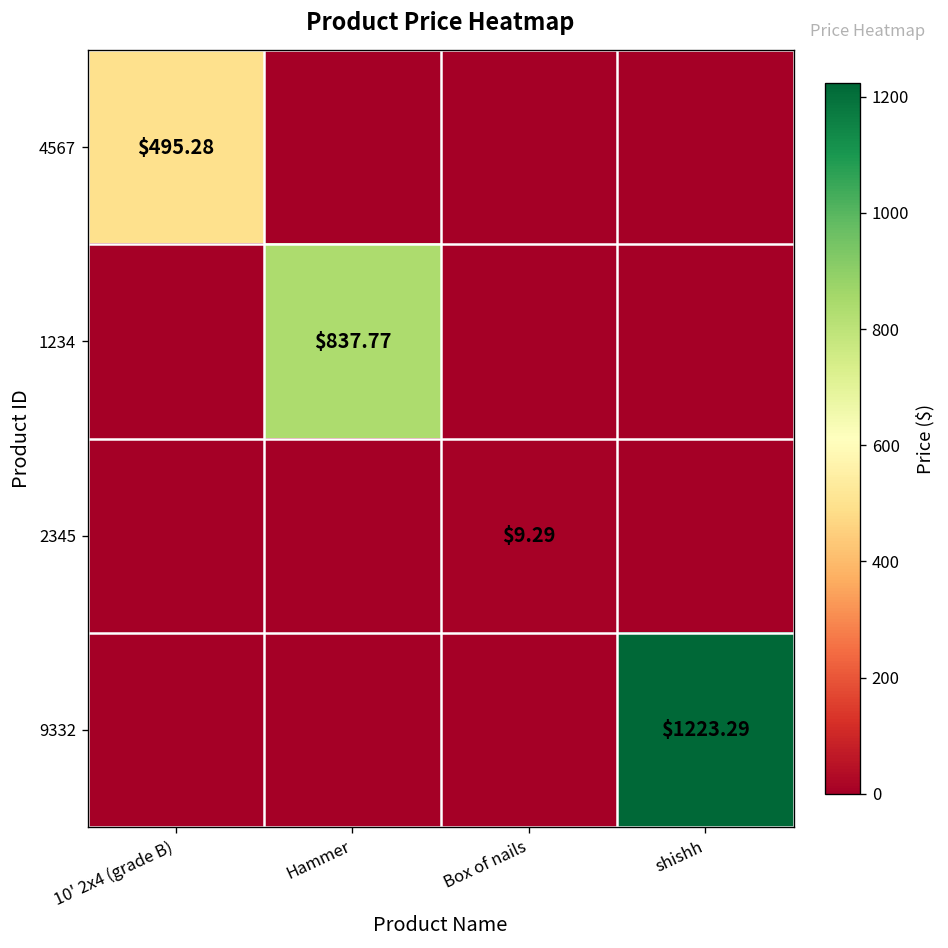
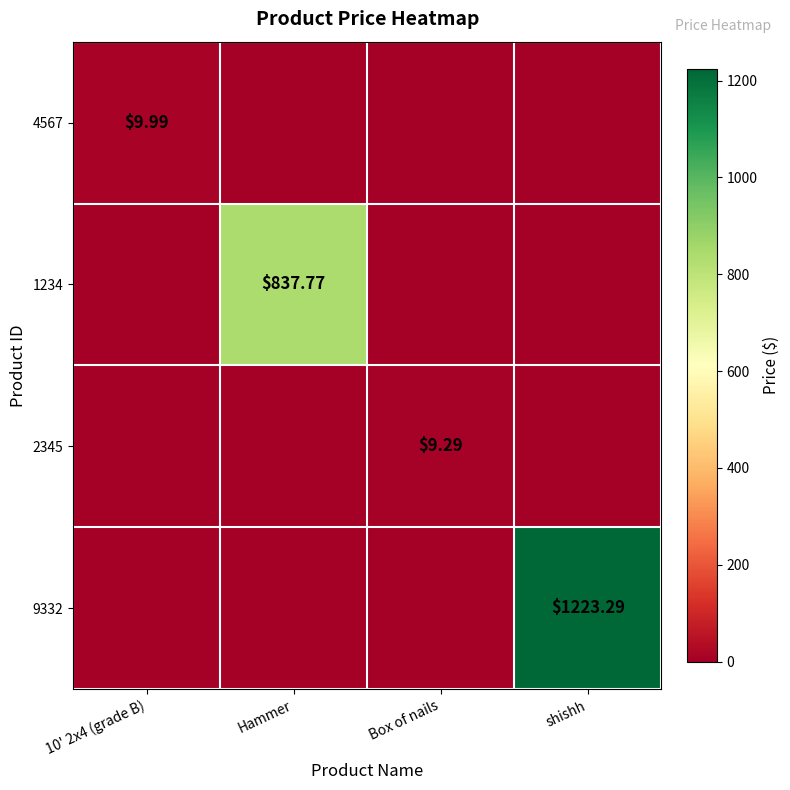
  {
    "4567": {
-     "10' 2x4 (grade B)": "$495.28"
+     "10' 2x4 (grade B)": "$9.99"
    },
    "1234": {
      "Hammer": "$837.77"
    },
    "2345": {
      "Box of nails": "$9.29"
    },
    "9332": {
      "shishh": "$1223.29"
    }
  }
